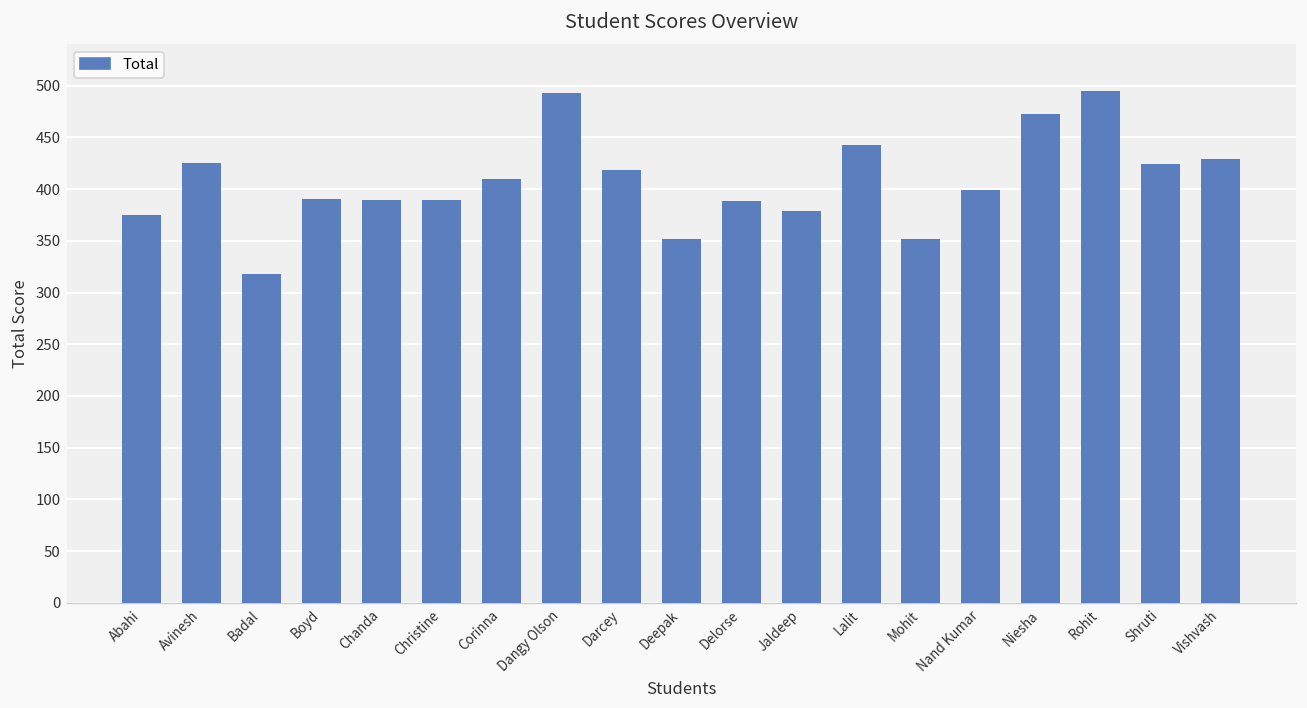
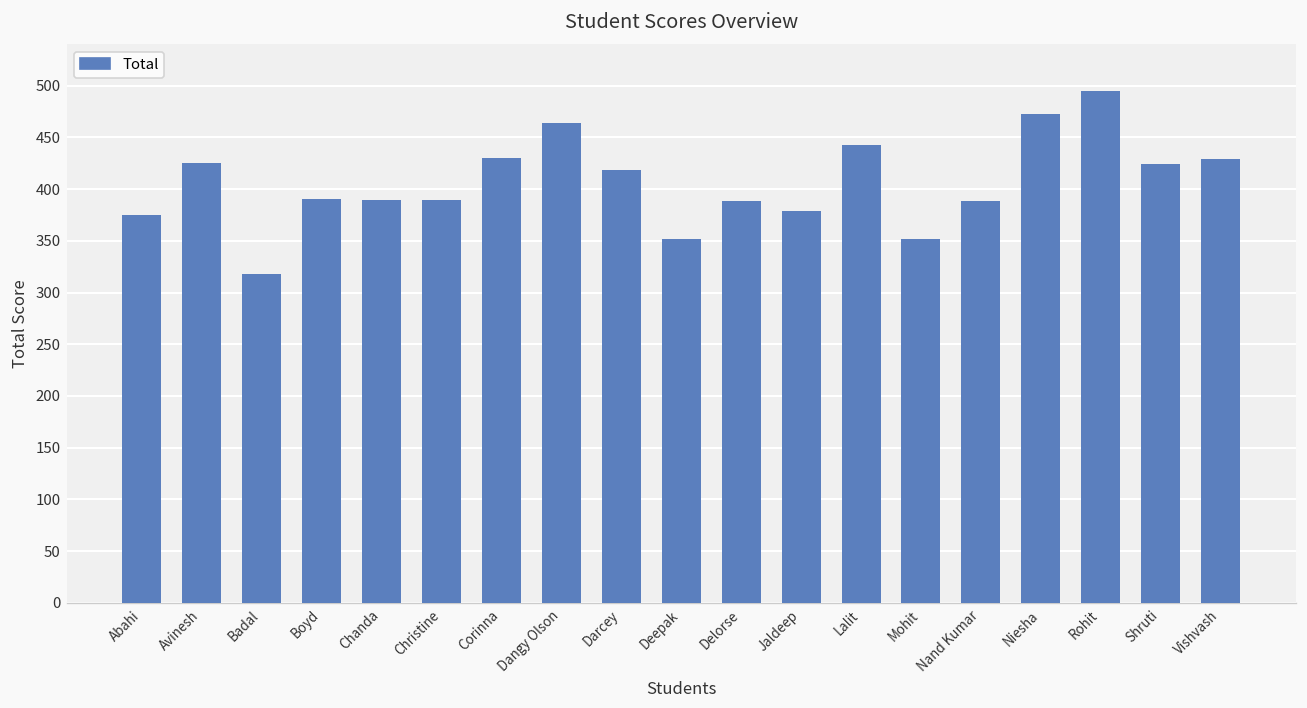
  {
    "Abahi": 380,
    "Avinesh": 430,
    "Badal": 320,
    "Boyd": 390,
    "Chanda": 390,
    "Christine": 390,
-   "Corinna": 410,
-   "Dangy Olson": 490,
+   "Corinna": 430,
+   "Dangy Olson": 460,
    "Darcey": 420,
    "Deepak": 350,
    "Delorse": 390,
    "Jaldeep": 380,
    "Lalit": 440,
    "Mohit": 350,
-   "Nand Kumar": 400,
+   "Nand Kumar": 390,
    "Niesha": 470,
    "Rohit": 500,
    "Shruti": 420,
    "Vishvash": 430
  }
